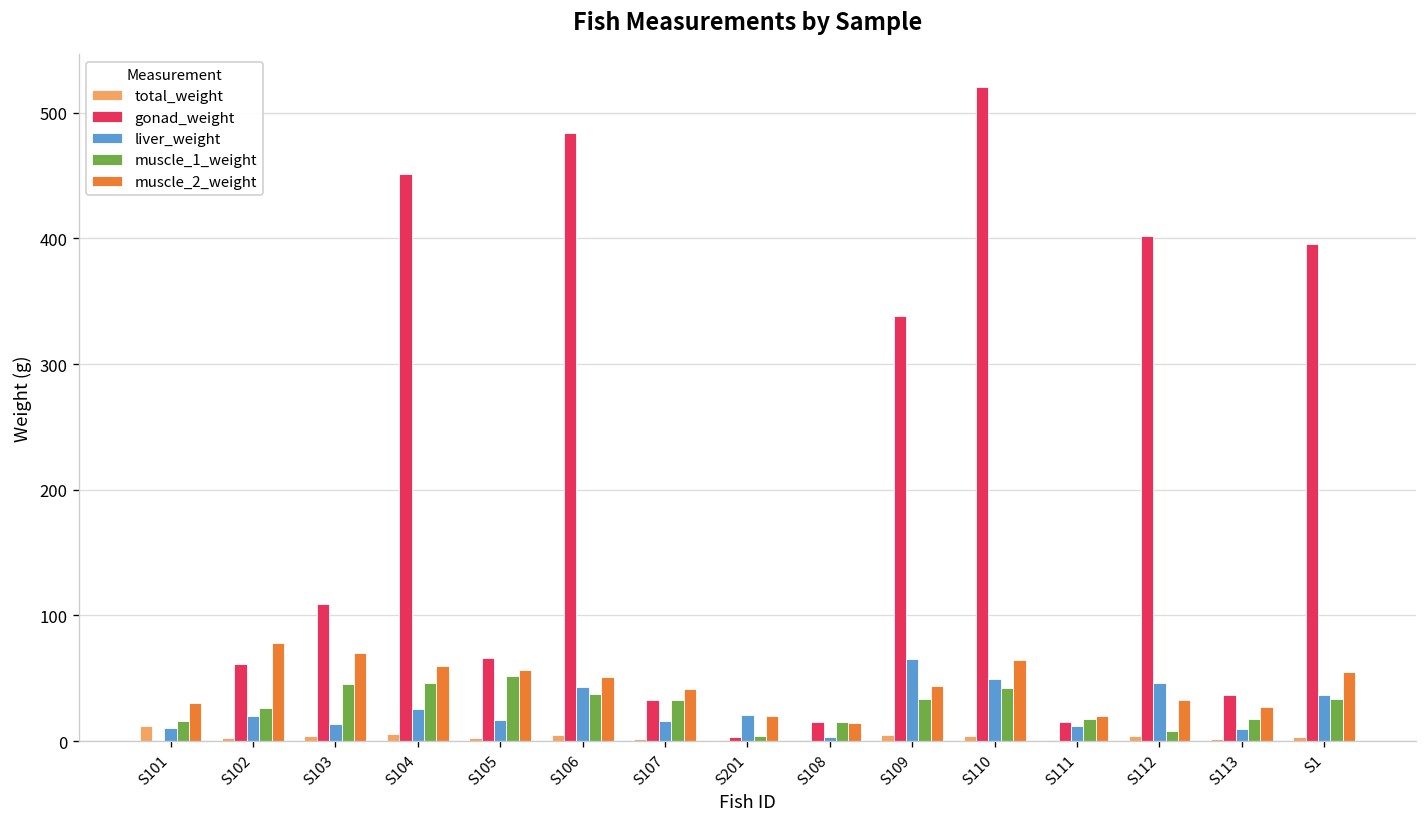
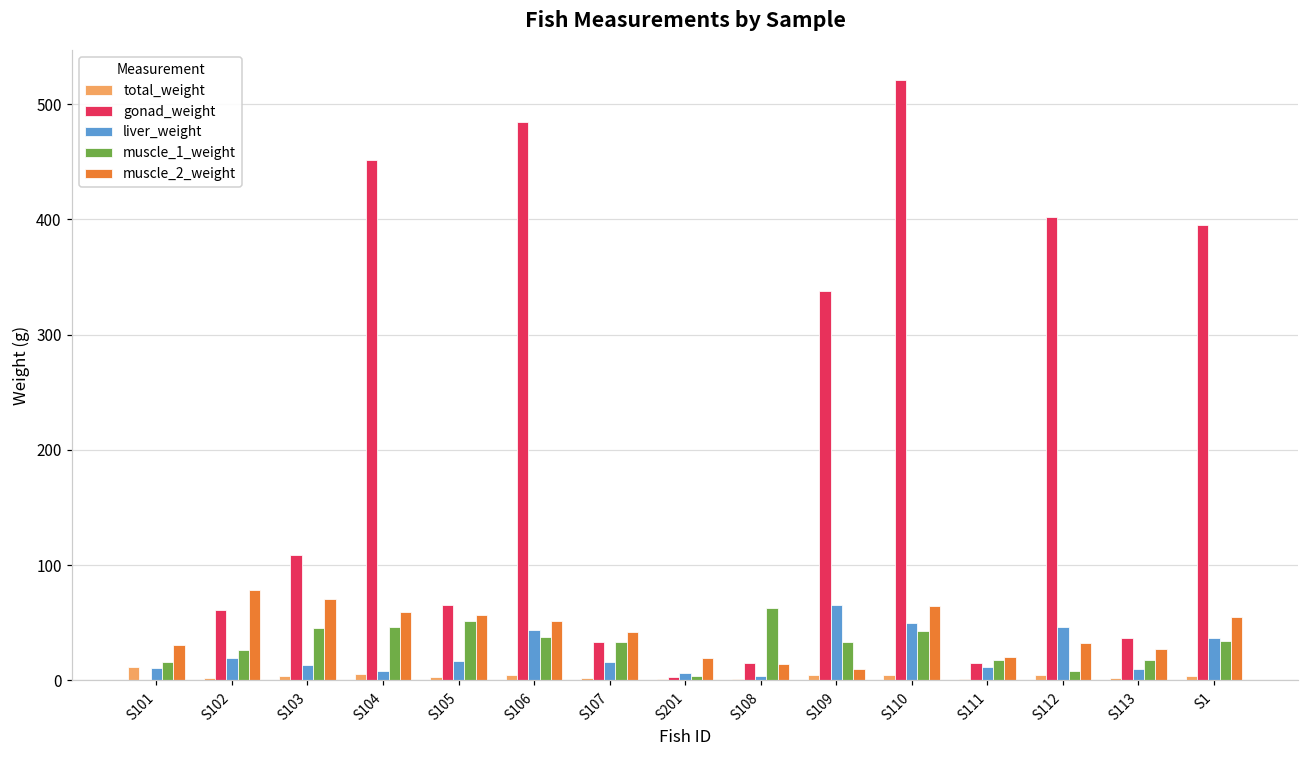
  {
    "total_weight": {
      "S101": 12,
      "S103": 4,
      "S104": 5,
      "S105": 3,
      "S106": 5,
      "S109": 5,
      "S110": 4,
      "S112": 4,
      "S1": 4
    },
    "gonad_weight": {
      "S101": 0,
      "S102": 61,
      "S103": 109,
      "S104": 451,
      "S105": 66,
      "S106": 484,
      "S107": 33,
      "S201": 3,
      "S108": 15,
      "S109": 338,
      "S110": 521,
      "S111": 15,
      "S112": 402,
      "S113": 37,
      "S1": 395
    },
    "liver_weight": {
      "S101": 11,
      "S102": 20,
      "S103": 13,
-     "S104": 26,
+     "S104": 8,
      "S105": 17,
      "S106": 43,
      "S107": 16,
-     "S201": 21,
+     "S201": 6,
      "S108": 3,
      "S109": 65,
      "S110": 50,
      "S111": 12,
      "S112": 46,
      "S113": 10,
      "S1": 37
    },
    "muscle_1_weight": {
      "S101": 16,
      "S102": 26,
      "S103": 45,
      "S104": 47,
      "S105": 52,
      "S106": 37,
      "S107": 33,
      "S201": 4,
-     "S108": 16,
+     "S108": 63,
      "S109": 33,
      "S110": 42,
      "S111": 18,
      "S112": 8,
      "S113": 17,
      "S1": 34
    },
    "muscle_2_weight": {
      "S101": 31,
      "S102": 78,
      "S103": 70,
      "S104": 60,
      "S105": 57,
      "S106": 51,
      "S107": 42,
      "S201": 20,
      "S108": 14,
-     "S109": 44,
+     "S109": 10,
      "S110": 64,
      "S111": 20,
      "S112": 32,
      "S113": 27,
      "S1": 55
    }
  }
